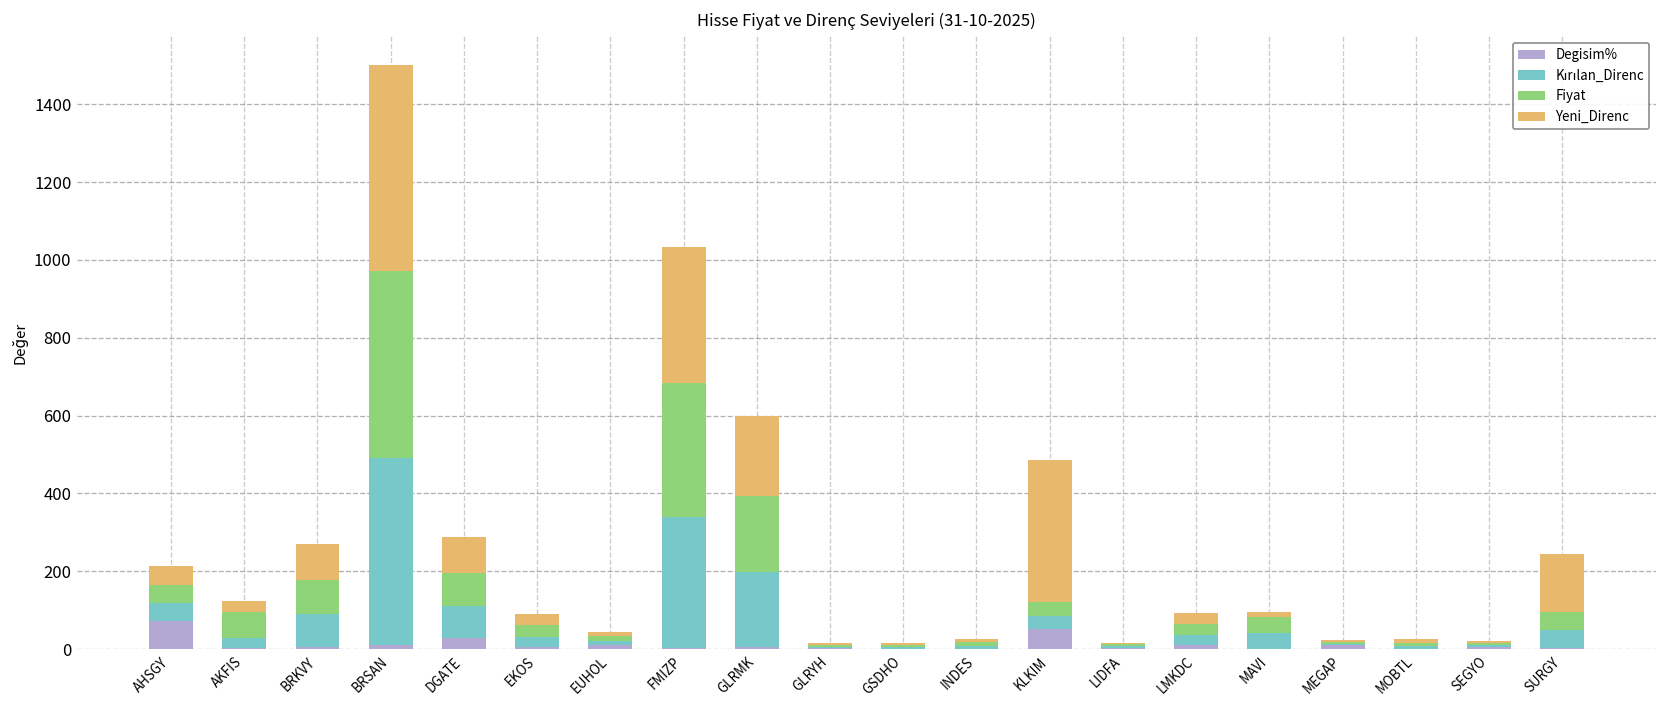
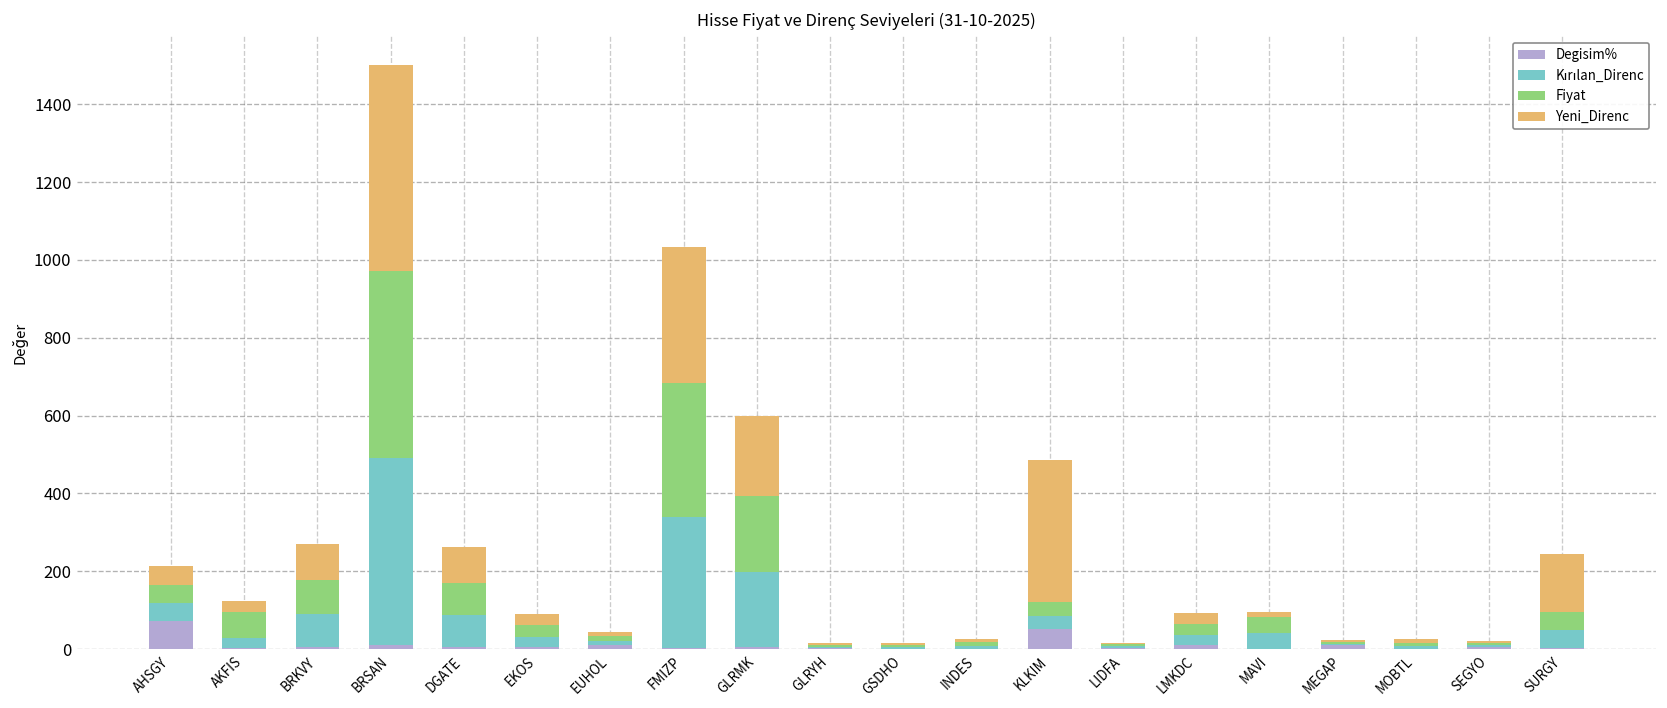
  {
    "Degisim%": {
      "AHSGY": 70,
      "BRSAN": 10,
-     "DGATE": 30,
+     "DGATE": 0,
      "EUHOL": 10,
      "KLKIM": 50,
      "LMKDC": 10,
      "MEGAP": 10
    },
    "Kırılan_Direnc": {
      "AHSGY": 50,
      "AKFIS": 30,
      "BRKVY": 90,
      "BRSAN": 480,
      "DGATE": 80,
      "EKOS": 30,
      "EUHOL": 10,
      "FMIZP": 340,
      "GLRMK": 190,
      "INDES": 10,
      "KLKIM": 30,
      "LMKDC": 30,
      "MAVI": 40,
      "MOBTL": 10,
      "SURGY": 50
    },
    "Fiyat": {
      "AHSGY": 50,
      "AKFIS": 70,
      "BRKVY": 90,
      "BRSAN": 480,
      "DGATE": 80,
      "EKOS": 30,
      "EUHOL": 10,
      "FMIZP": 340,
      "GLRMK": 200,
      "INDES": 10,
      "KLKIM": 30,
      "LMKDC": 30,
      "MAVI": 40,
      "MOBTL": 10,
      "SURGY": 50
    },
    "Yeni_Direnc": {
      "AHSGY": 50,
      "AKFIS": 30,
      "BRKVY": 90,
      "BRSAN": 530,
      "DGATE": 90,
      "EKOS": 30,
      "EUHOL": 10,
      "FMIZP": 350,
      "GLRMK": 200,
      "INDES": 10,
      "KLKIM": 370,
      "LMKDC": 30,
      "MAVI": 20,
      "MOBTL": 10,
      "SURGY": 150
    }
  }
